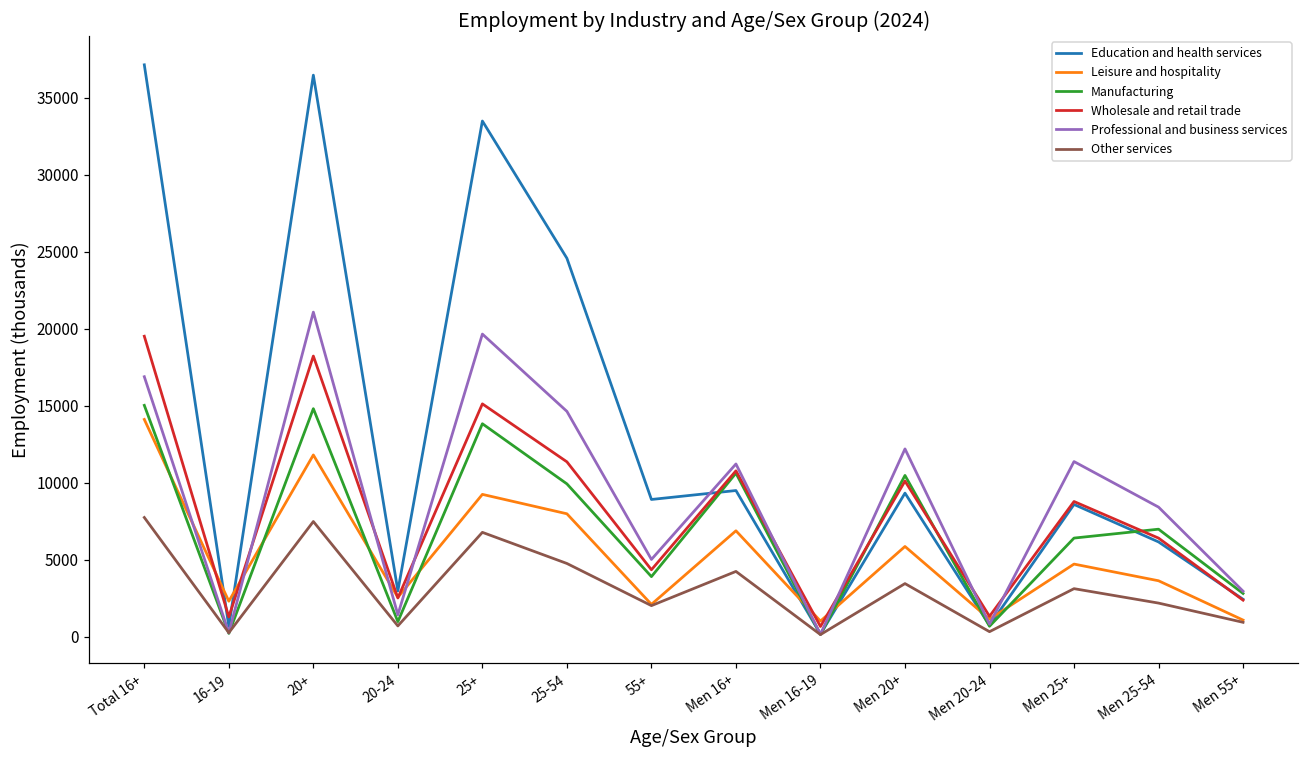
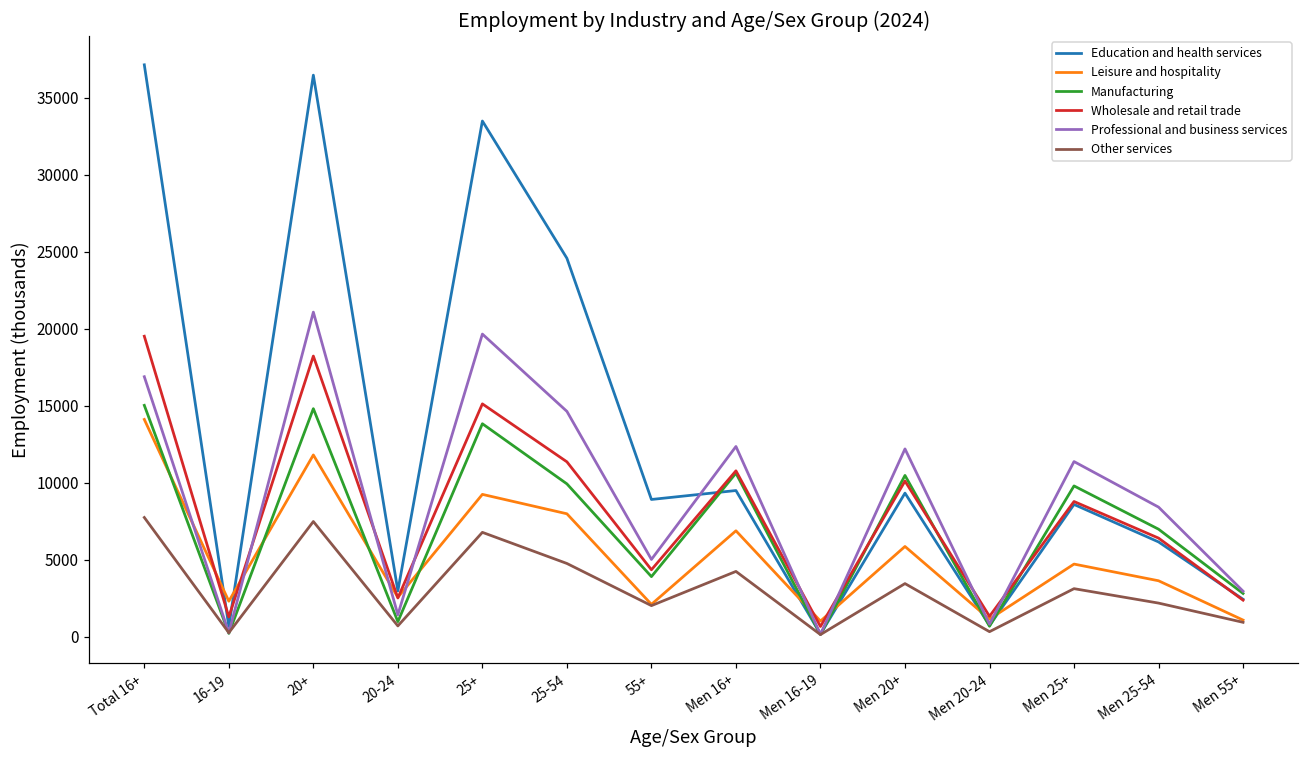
  {
    "Education and health services": {
      "Total 16+": 37100,
      "16-19": 700,
      "20+": 36500,
      "20-24": 3000,
      "25+": 33500,
      "25-54": 24600,
      "55+": 8900,
      "Men 16+": 9500,
      "Men 20+": 9300,
      "Men 25+": 8600,
      "Men 25-54": 6200
    },
    "Leisure and hospitality": {
      "Total 16+": 14100,
      "16-19": 2300,
      "20+": 11800,
      "25+": 9200,
      "25-54": 8000,
      "Men 16+": 6900,
      "Men 16-19": 1000,
      "Men 20+": 5900,
      "Men 20-24": 1100,
      "Men 25+": 4700,
      "Men 25-54": 3600
    },
    "Manufacturing": {
      "Total 16+": 15000,
      "20+": 14800,
      "20-24": 1000,
      "25+": 13800,
      "25-54": 9900,
      "55+": 3900,
      "Men 20+": 10500,
-     "Men 25+": 6400,
+     "Men 25+": 9800,
      "Men 25-54": 7000
    },
    "Wholesale and retail trade": {
      "Total 16+": 19500,
      "16-19": 1300,
      "20+": 18200,
      "25+": 15100,
      "25-54": 11400,
      "55+": 4300,
      "Men 16-19": 700,
      "Men 20+": 10100,
      "Men 20-24": 1300,
      "Men 25+": 8800,
      "Men 25-54": 6400
    },
    "Professional and business services": {
      "Total 16+": 16900,
      "20+": 21100,
      "20-24": 1400,
      "25+": 19700,
      "25-54": 14600,
      "55+": 5000,
-     "Men 16+": 11200,
+     "Men 16+": 12400,
      "Men 20+": 12200,
      "Men 25+": 11400,
      "Men 25-54": 8400
    },
    "Other services": {
      "Total 16+": 7700,
      "20+": 7500,
      "20-24": 700,
      "25+": 6800,
      "25-54": 4800,
      "Men 16+": 4200,
      "Men 20+": 3500,
      "Men 20-24": 300,
      "Men 25+": 3100,
      "Men 25-54": 2200
    }
  }
